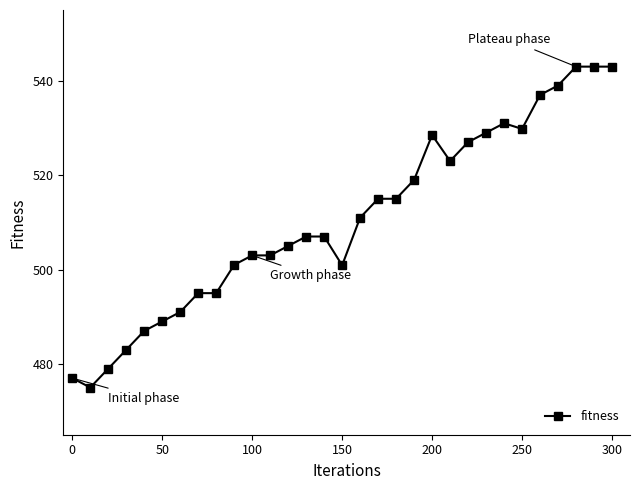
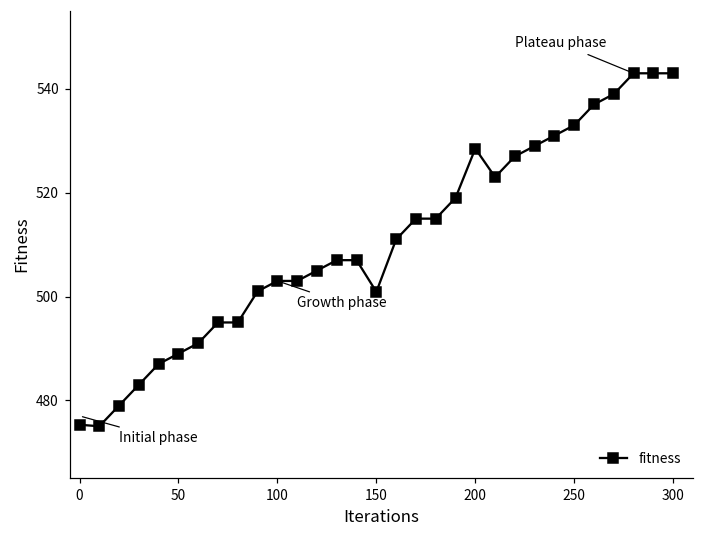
  {
-   "0": 477,
+   "0": 475,
    "50": 489,
    "100": 503,
    "150": 501,
    "200": 529,
-   "250": 530,
+   "250": 533,
    "300": 543
  }
